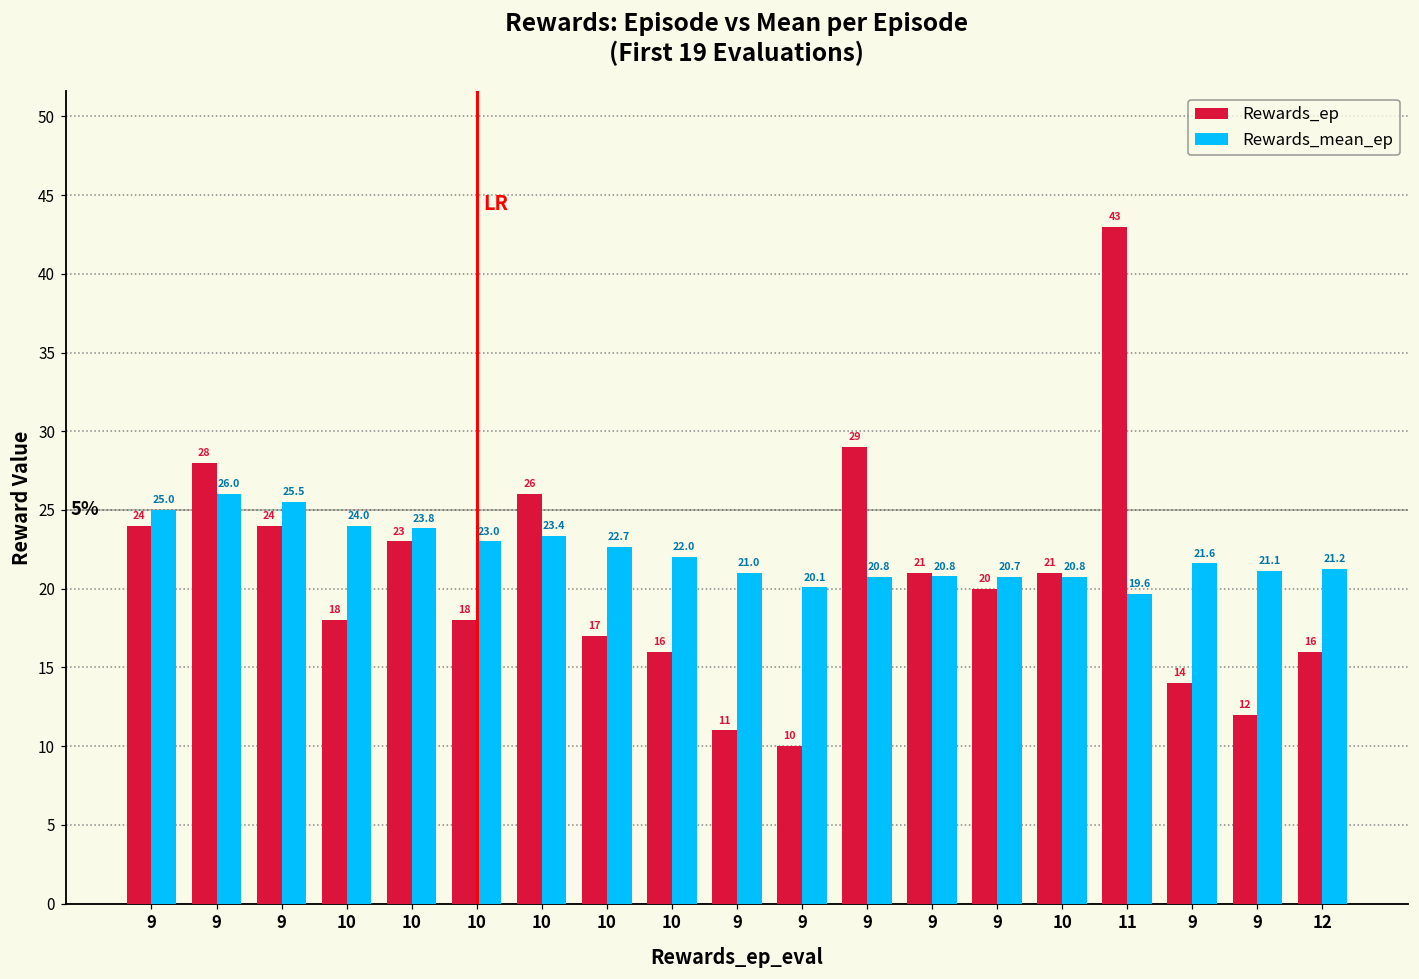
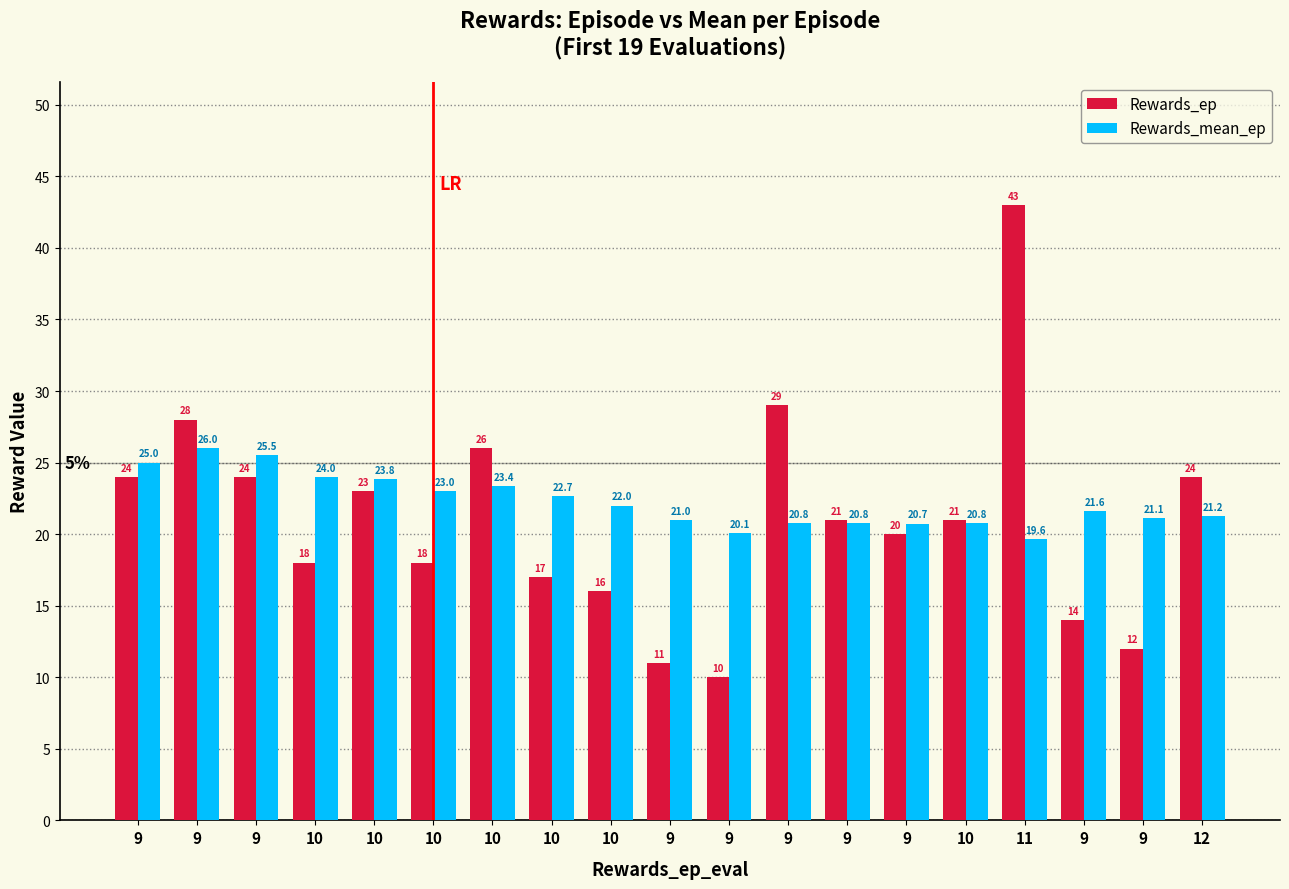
  {
    "Rewards_ep": {
      "11": 43,
-     "12": 16
+     "12": 24
    },
    "Rewards_mean_ep": {
      "11": 19.6,
      "12": 21.2
    }
  }
